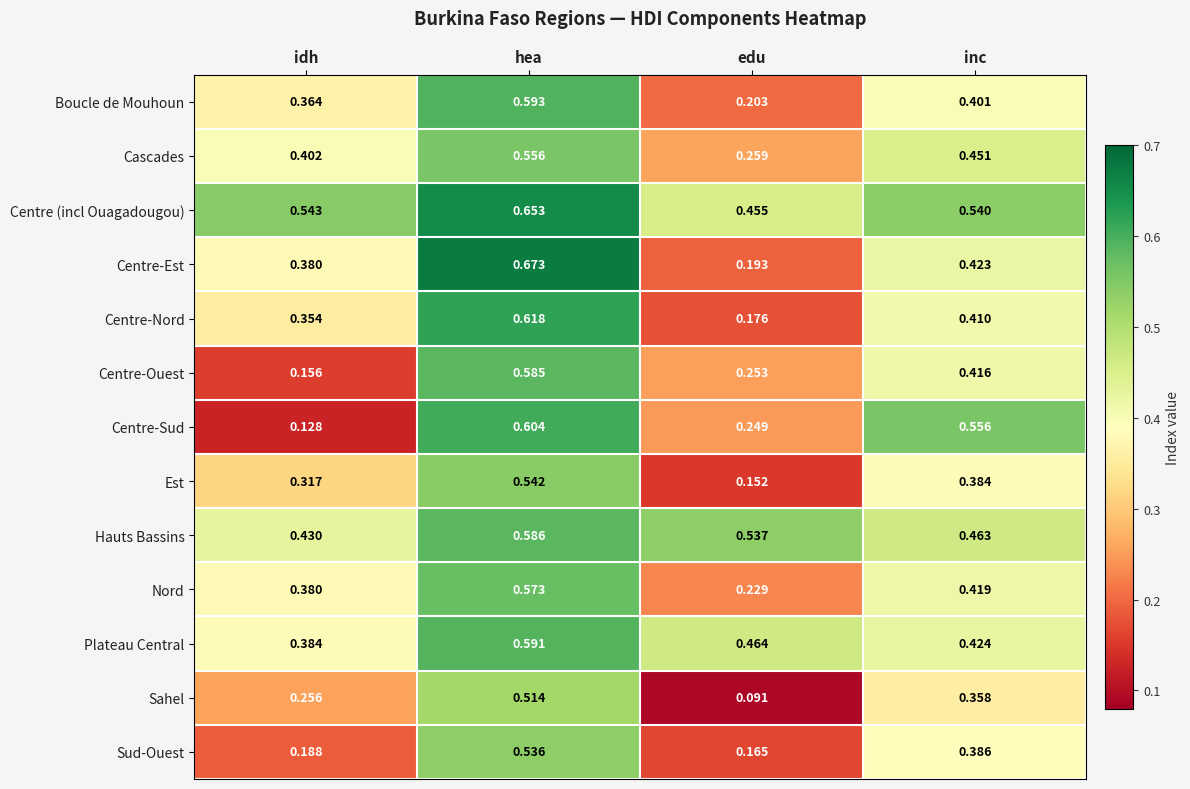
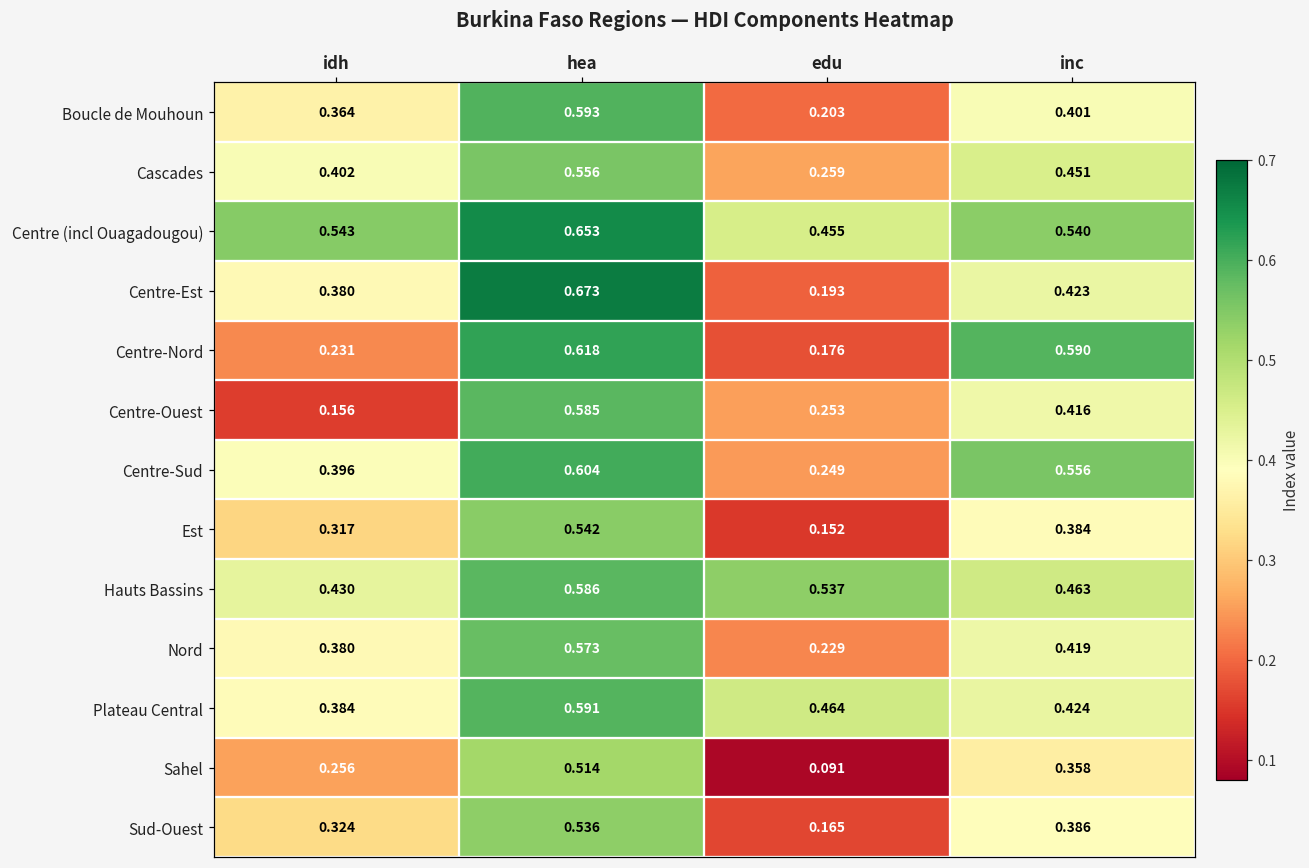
  {
    "Boucle de Mouhoun": {
      "idh": 0.364,
      "hea": 0.593,
      "edu": 0.203,
      "inc": 0.401
    },
    "Cascades": {
      "idh": 0.402,
      "hea": 0.556,
      "edu": 0.259,
      "inc": 0.451
    },
    "Centre (incl Ouagadougou)": {
      "idh": 0.543,
      "hea": 0.653,
      "edu": 0.455,
      "inc": 0.540
    },
    "Centre-Est": {
      "idh": 0.380,
      "hea": 0.673,
      "edu": 0.193,
      "inc": 0.423
    },
    "Centre-Nord": {
-     "idh": 0.354,
+     "idh": 0.231,
      "hea": 0.618,
      "edu": 0.176,
-     "inc": 0.410
+     "inc": 0.590
    },
    "Centre-Ouest": {
      "idh": 0.156,
      "hea": 0.585,
      "edu": 0.253,
      "inc": 0.416
    },
    "Centre-Sud": {
-     "idh": 0.128,
+     "idh": 0.396,
      "hea": 0.604,
      "edu": 0.249,
      "inc": 0.556
    },
    "Est": {
      "idh": 0.317,
      "hea": 0.542,
      "edu": 0.152,
      "inc": 0.384
    },
    "Hauts Bassins": {
      "idh": 0.430,
      "hea": 0.586,
      "edu": 0.537,
      "inc": 0.463
    },
    "Nord": {
      "idh": 0.380,
      "hea": 0.573,
      "edu": 0.229,
      "inc": 0.419
    },
    "Plateau Central": {
      "idh": 0.384,
      "hea": 0.591,
      "edu": 0.464,
      "inc": 0.424
    },
    "Sahel": {
      "idh": 0.256,
      "hea": 0.514,
      "edu": 0.091,
      "inc": 0.358
    },
    "Sud-Ouest": {
-     "idh": 0.188,
+     "idh": 0.324,
      "hea": 0.536,
      "edu": 0.165,
      "inc": 0.386
    }
  }
